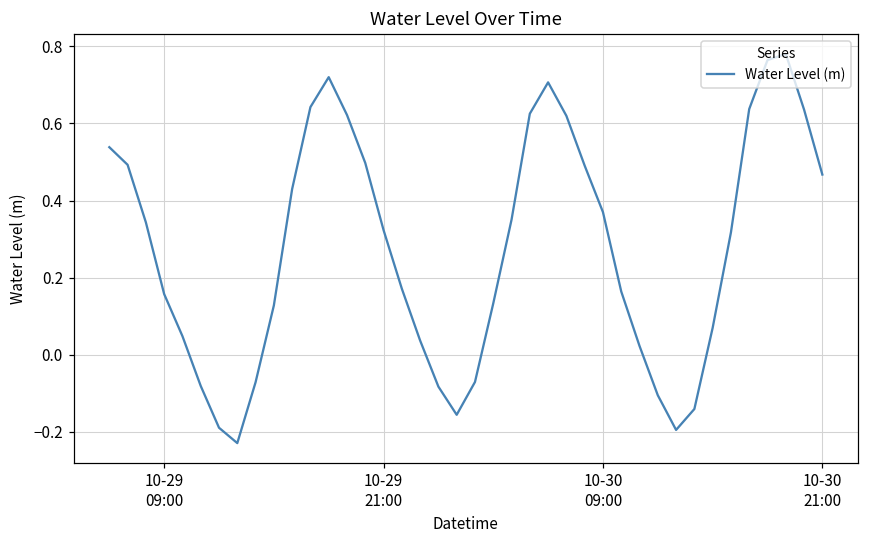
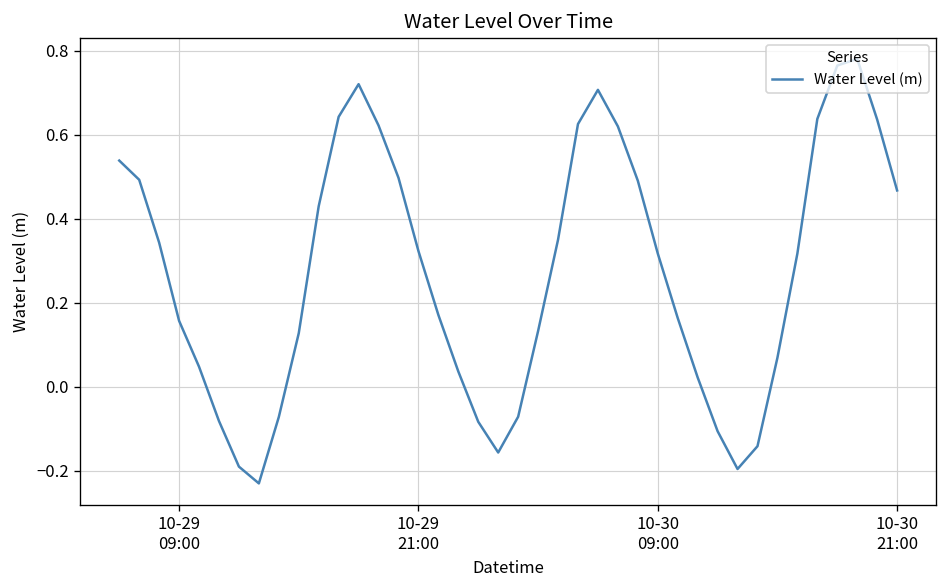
  {
    "10-29 09:00": 0.16,
    "10-29 21:00": 0.32,
-   "10-30 09:00": 0.37,
+   "10-30 09:00": 0.32,
    "10-30 21:00": 0.47
  }
